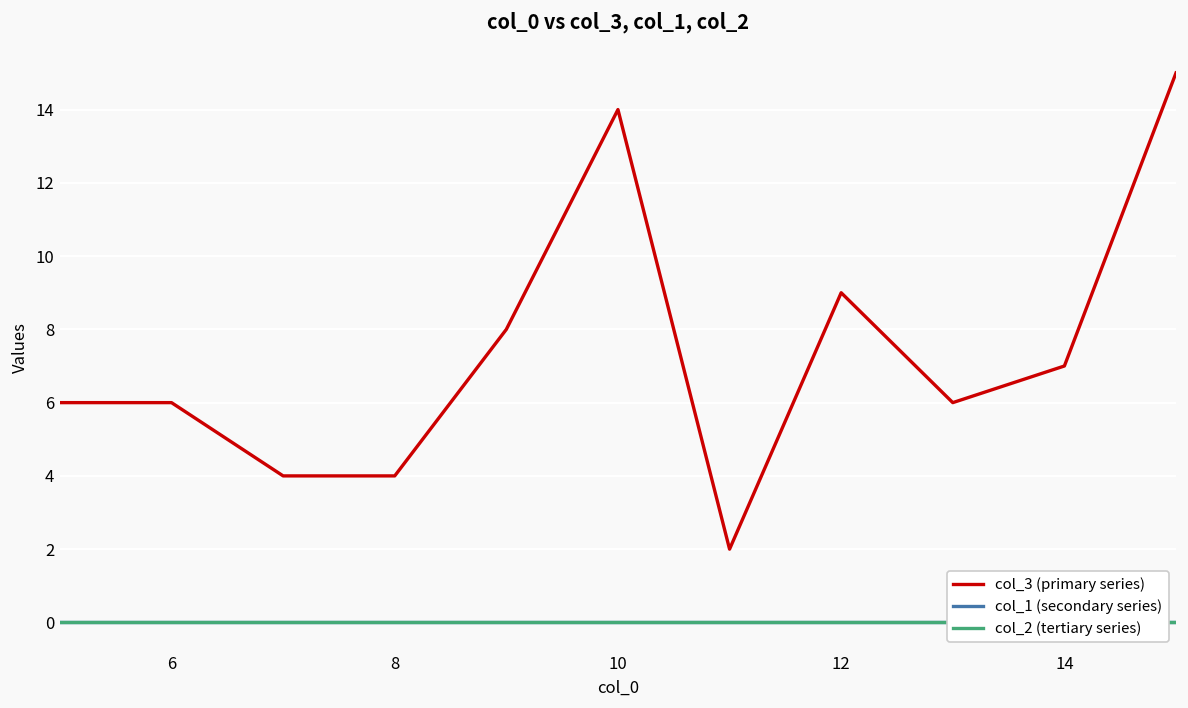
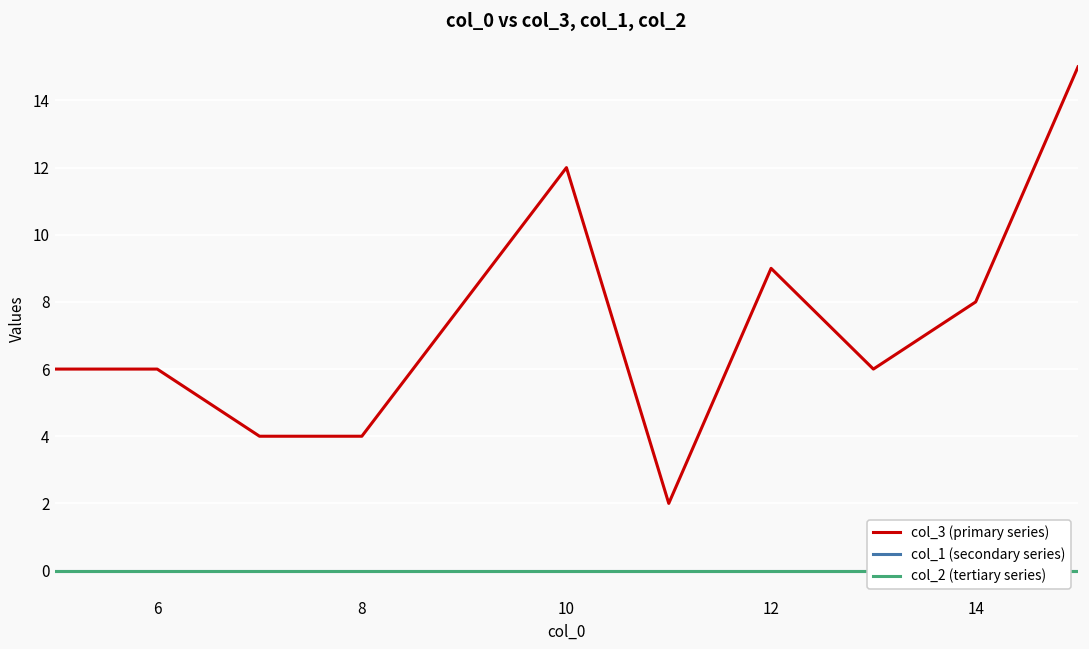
  {
    "col_3 (primary series)": {
      "6": 6,
      "8": 4,
-     "10": 14,
+     "10": 12,
      "12": 9,
-     "14": 7
+     "14": 8
    },
    "col_2 (tertiary series)": {
      "6": 0,
      "8": 0,
      "10": 0,
      "12": 0
    }
  }
